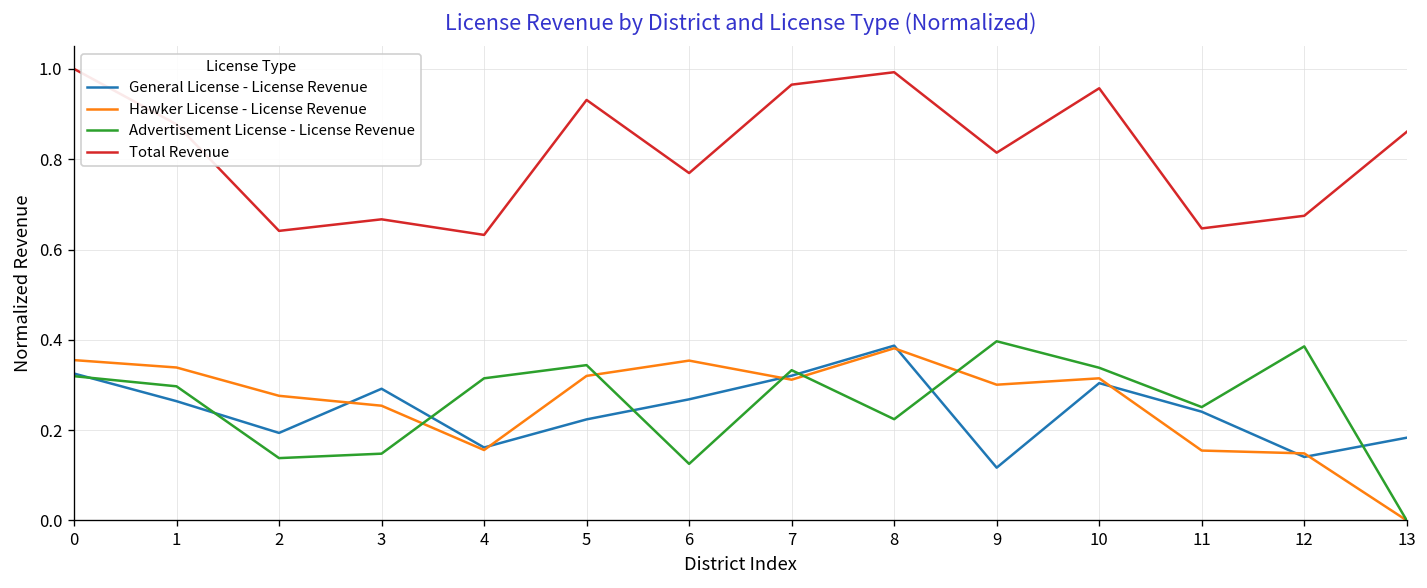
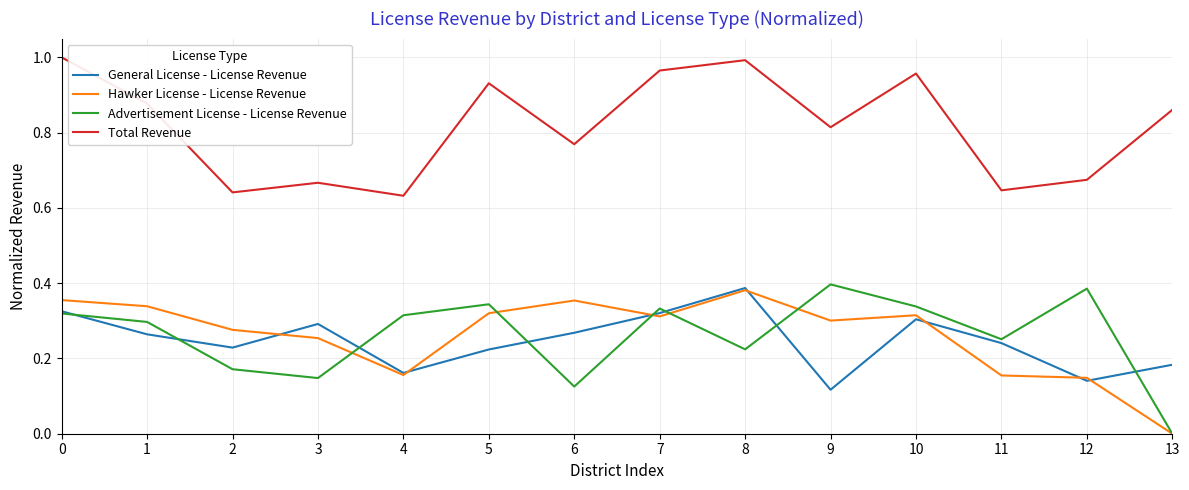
  {
    "General License - License Revenue": {
      "1": 0.26,
-     "2": 0.19,
+     "2": 0.23,
      "3": 0.29,
      "5": 0.22,
      "6": 0.27,
      "7": 0.32,
      "9": 0.12,
      "10": 0.30,
      "11": 0.24,
      "12": 0.14,
      "13": 0.18
    },
    "Hawker License - License Revenue": {
      "0": 0.36,
      "1": 0.34,
      "2": 0.28,
      "3": 0.25,
      "5": 0.32,
      "6": 0.35,
      "7": 0.31,
      "9": 0.30,
      "10": 0.31,
      "11": 0.15,
      "12": 0.15
    },
    "Advertisement License - License Revenue": {
      "1": 0.30,
-     "2": 0.14,
+     "2": 0.17,
      "3": 0.15,
      "4": 0.31,
      "5": 0.34,
      "6": 0.13,
      "7": 0.33,
      "8": 0.22,
      "9": 0.40,
      "10": 0.34,
      "11": 0.25,
      "12": 0.39
    },
    "Total Revenue": {
      "0": 1.00,
      "2": 0.64,
      "3": 0.67,
      "4": 0.63,
      "5": 0.93,
      "6": 0.77,
      "7": 0.97,
      "8": 0.99,
      "9": 0.81,
      "10": 0.96,
      "11": 0.65,
      "12": 0.67,
      "13": 0.86
    }
  }
